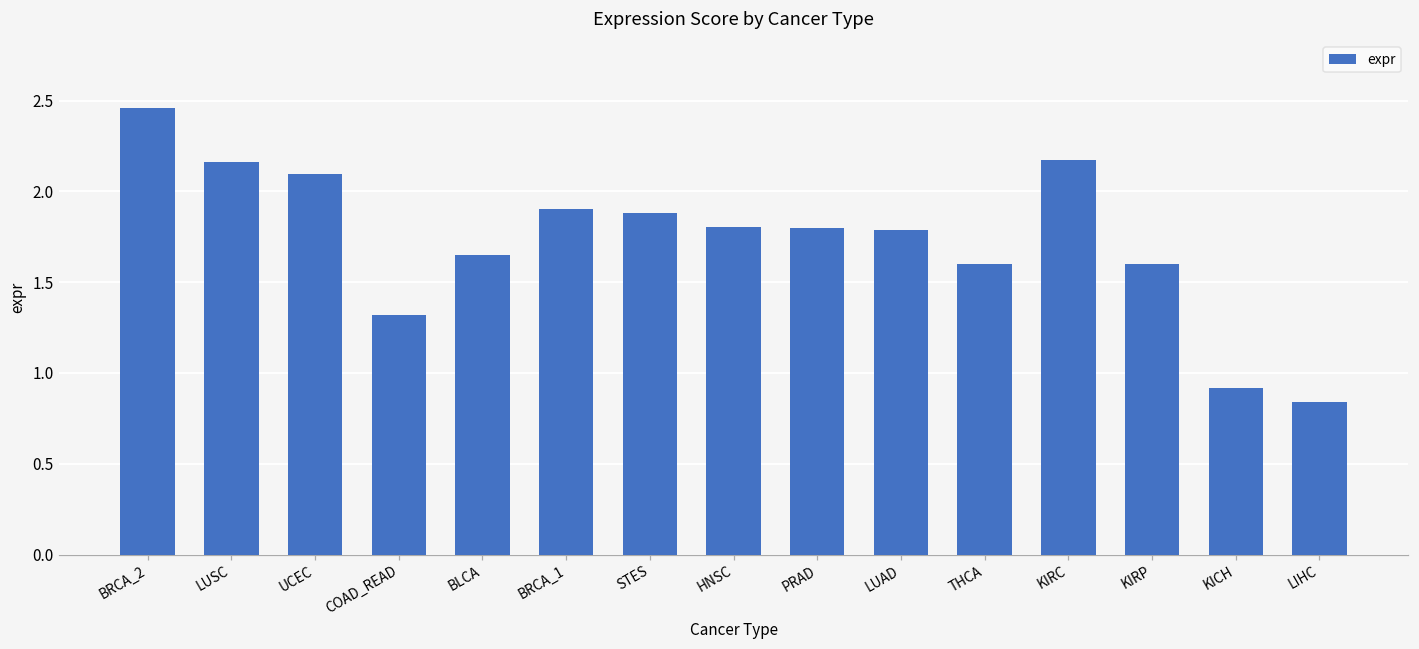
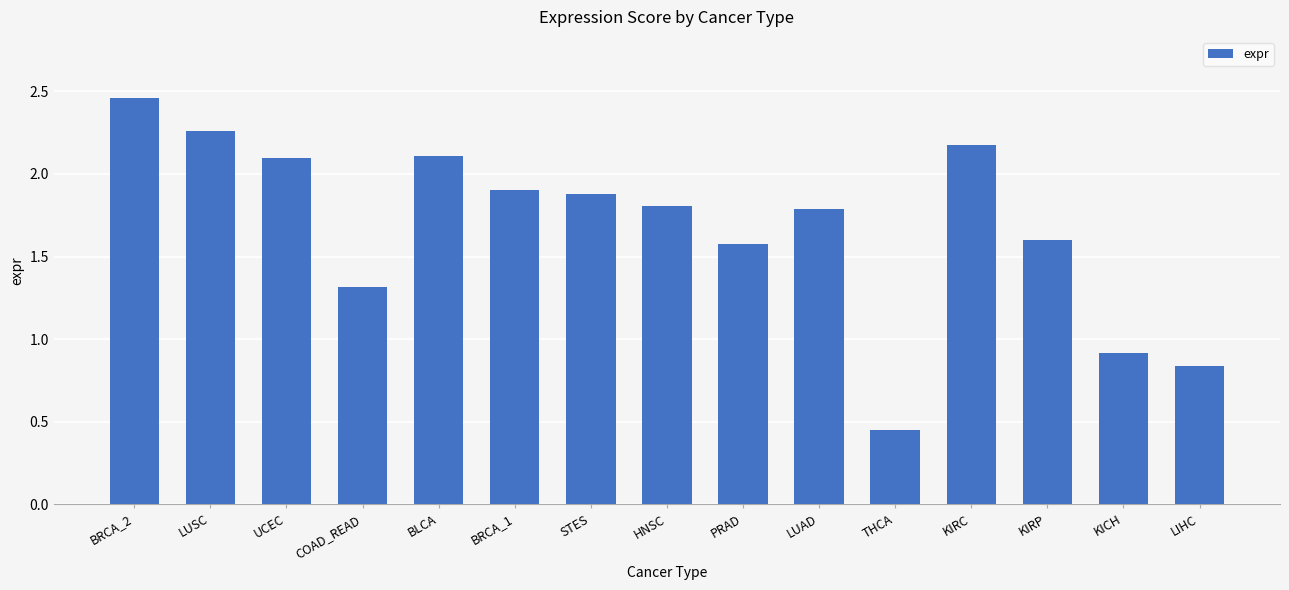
  {
    "BRCA_2": 2.46,
-   "LUSC": 2.16,
+   "LUSC": 2.26,
    "UCEC": 2.09,
    "COAD_READ": 1.32,
-   "BLCA": 1.65,
+   "BLCA": 2.11,
    "BRCA_1": 1.90,
    "STES": 1.88,
    "HNSC": 1.81,
-   "PRAD": 1.80,
+   "PRAD": 1.57,
    "LUAD": 1.79,
-   "THCA": 1.60,
+   "THCA": 0.45,
    "KIRC": 2.17,
    "KIRP": 1.60,
    "KICH": 0.92,
    "LIHC": 0.84
  }
